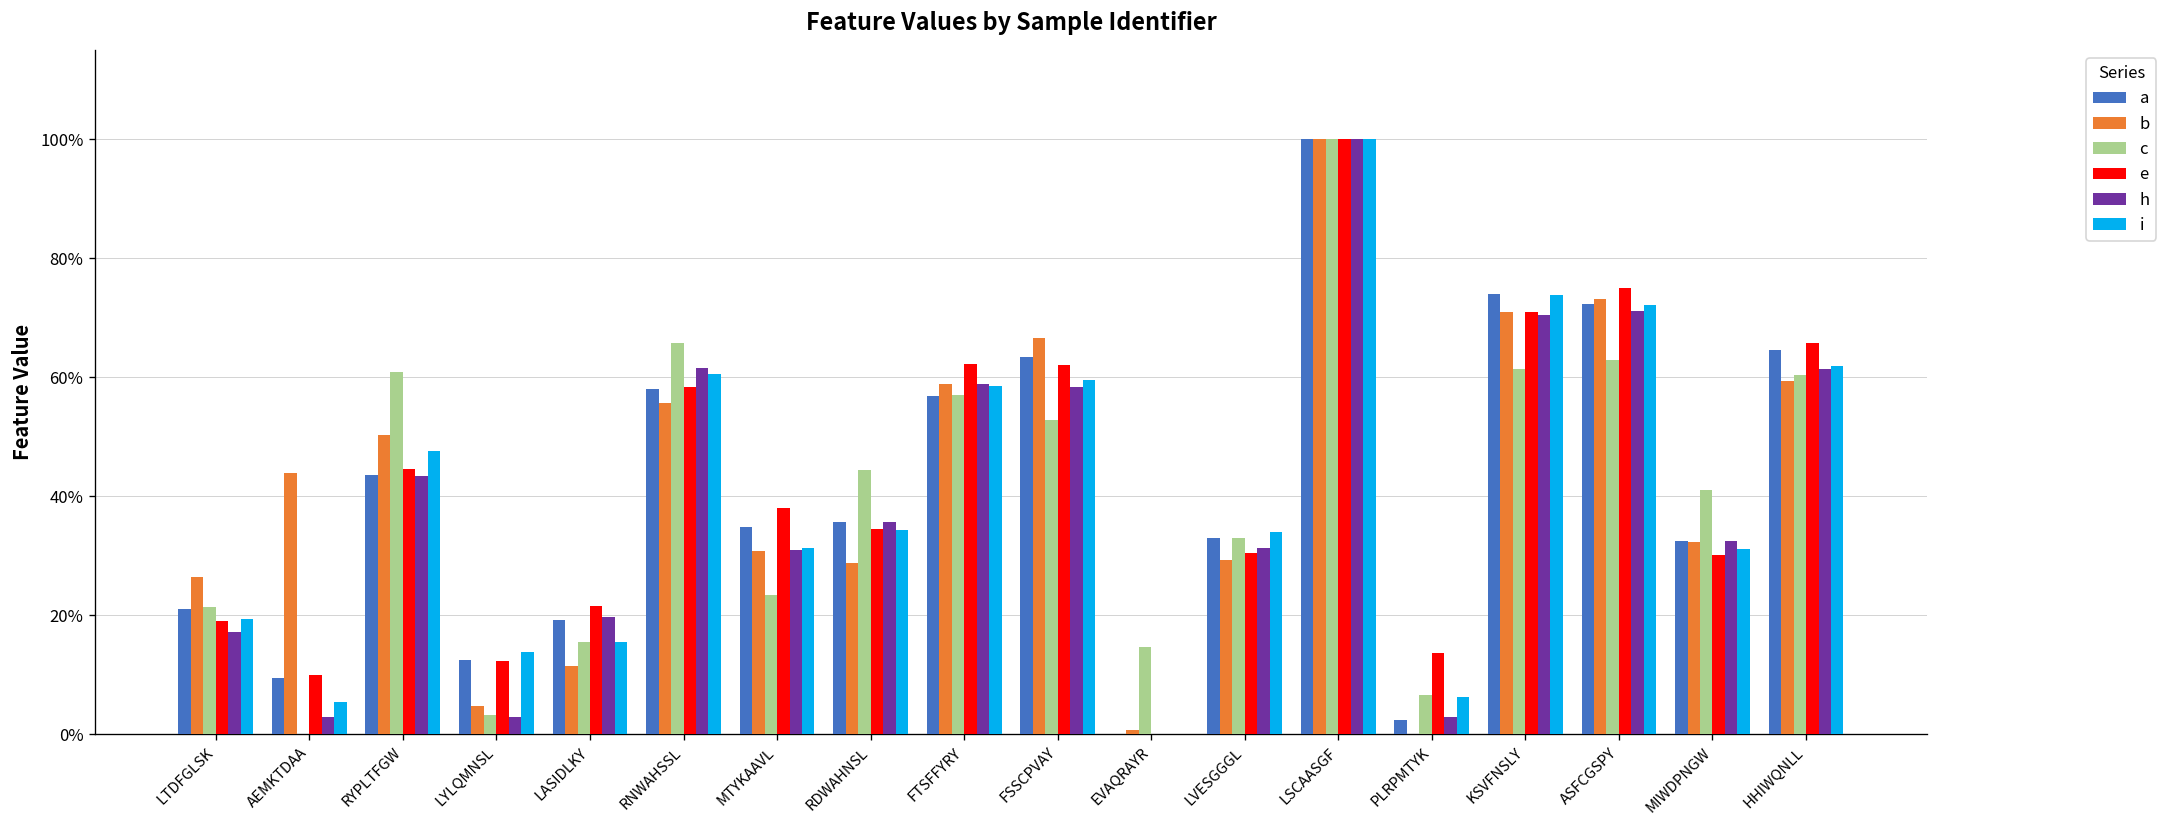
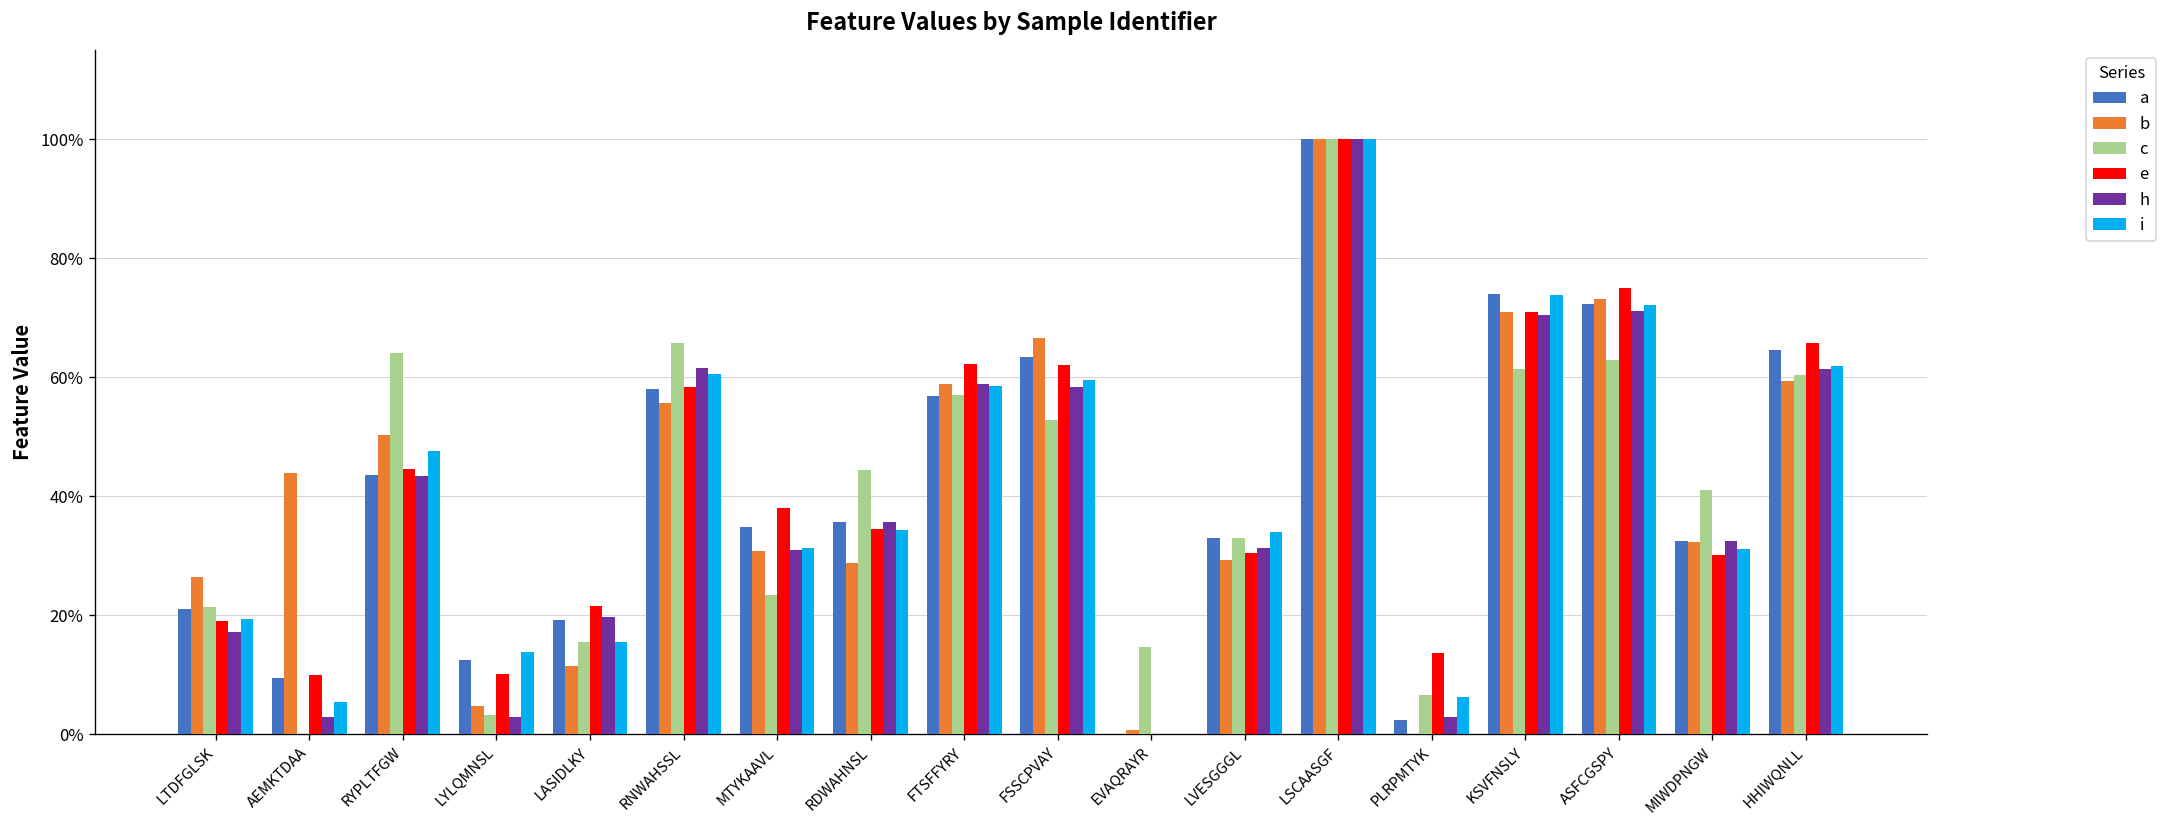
  {
    "a": {
      "LTDFGLSK": "21%",
      "AEMKTDAA": "9%",
      "RYPLTFGW": "44%",
      "LYLQMNSL": "12%",
      "LASIDLKY": "19%",
      "RNWAHSSL": "58%",
      "MTYKAAVL": "35%",
      "RDWAHNSL": "36%",
      "FTSFFYRY": "57%",
      "FSSCPVAY": "63%",
      "EVAQRAYR": "0%",
      "LVESGGGL": "33%",
      "LSCAASGF": "100%",
      "PLRPMTYK": "2%",
      "KSVFNSLY": "74%",
      "ASFCGSPY": "72%",
      "MIWDPNGW": "33%",
      "HHIWQNLL": "65%"
    },
    "b": {
      "LTDFGLSK": "26%",
      "AEMKTDAA": "44%",
      "RYPLTFGW": "50%",
      "LYLQMNSL": "5%",
      "LASIDLKY": "11%",
      "RNWAHSSL": "56%",
      "MTYKAAVL": "31%",
      "RDWAHNSL": "29%",
      "FTSFFYRY": "59%",
      "FSSCPVAY": "67%",
      "EVAQRAYR": "1%",
      "LVESGGGL": "29%",
      "LSCAASGF": "100%",
      "PLRPMTYK": "0%",
      "KSVFNSLY": "71%",
      "ASFCGSPY": "73%",
      "MIWDPNGW": "32%",
      "HHIWQNLL": "59%"
    },
    "c": {
      "LTDFGLSK": "21%",
      "AEMKTDAA": "0%",
-     "RYPLTFGW": "61%",
+     "RYPLTFGW": "64%",
      "LYLQMNSL": "3%",
      "LASIDLKY": "16%",
      "RNWAHSSL": "66%",
      "MTYKAAVL": "23%",
      "RDWAHNSL": "44%",
      "FTSFFYRY": "57%",
      "FSSCPVAY": "53%",
      "EVAQRAYR": "15%",
      "LVESGGGL": "33%",
      "LSCAASGF": "100%",
      "PLRPMTYK": "6%",
      "KSVFNSLY": "61%",
      "ASFCGSPY": "63%",
      "MIWDPNGW": "41%",
      "HHIWQNLL": "60%"
    },
    "e": {
      "LTDFGLSK": "19%",
      "AEMKTDAA": "10%",
      "RYPLTFGW": "45%",
-     "LYLQMNSL": "12%",
+     "LYLQMNSL": "10%",
      "LASIDLKY": "22%",
      "RNWAHSSL": "58%",
      "MTYKAAVL": "38%",
      "RDWAHNSL": "34%",
      "FTSFFYRY": "62%",
      "FSSCPVAY": "62%",
      "EVAQRAYR": "0%",
      "LVESGGGL": "30%",
      "LSCAASGF": "100%",
      "PLRPMTYK": "14%",
      "KSVFNSLY": "71%",
      "ASFCGSPY": "75%",
      "MIWDPNGW": "30%",
      "HHIWQNLL": "66%"
    },
    "h": {
      "LTDFGLSK": "17%",
      "AEMKTDAA": "3%",
      "RYPLTFGW": "43%",
      "LYLQMNSL": "3%",
      "LASIDLKY": "20%",
      "RNWAHSSL": "62%",
      "MTYKAAVL": "31%",
      "RDWAHNSL": "36%",
      "FTSFFYRY": "59%",
      "FSSCPVAY": "58%",
      "EVAQRAYR": "0%",
      "LVESGGGL": "31%",
      "LSCAASGF": "100%",
      "PLRPMTYK": "3%",
      "KSVFNSLY": "70%",
      "ASFCGSPY": "71%",
      "MIWDPNGW": "32%",
      "HHIWQNLL": "61%"
    },
    "i": {
      "LTDFGLSK": "19%",
      "AEMKTDAA": "5%",
      "RYPLTFGW": "48%",
      "LYLQMNSL": "14%",
      "LASIDLKY": "16%",
      "RNWAHSSL": "61%",
      "MTYKAAVL": "31%",
      "RDWAHNSL": "34%",
      "FTSFFYRY": "58%",
      "FSSCPVAY": "60%",
      "EVAQRAYR": "0%",
      "LVESGGGL": "34%",
      "LSCAASGF": "100%",
      "PLRPMTYK": "6%",
      "KSVFNSLY": "74%",
      "ASFCGSPY": "72%",
      "MIWDPNGW": "31%",
      "HHIWQNLL": "62%"
    }
  }
